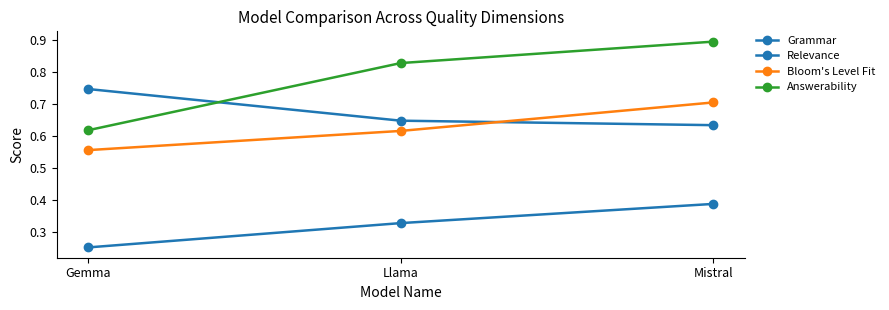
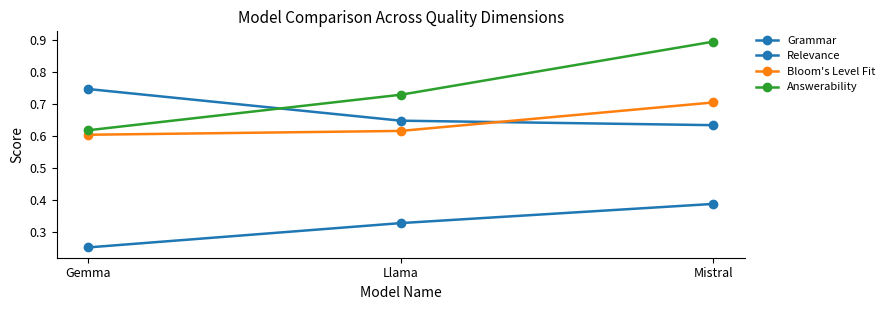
  {
    "Bloom's Level Fit": {
-     "Gemma": 0.56,
+     "Gemma": 0.60,
      "Llama": 0.62,
      "Mistral": 0.70
    },
    "Answerability": {
      "Gemma": 0.62,
-     "Llama": 0.83,
+     "Llama": 0.73,
      "Mistral": 0.89
    }
  }
